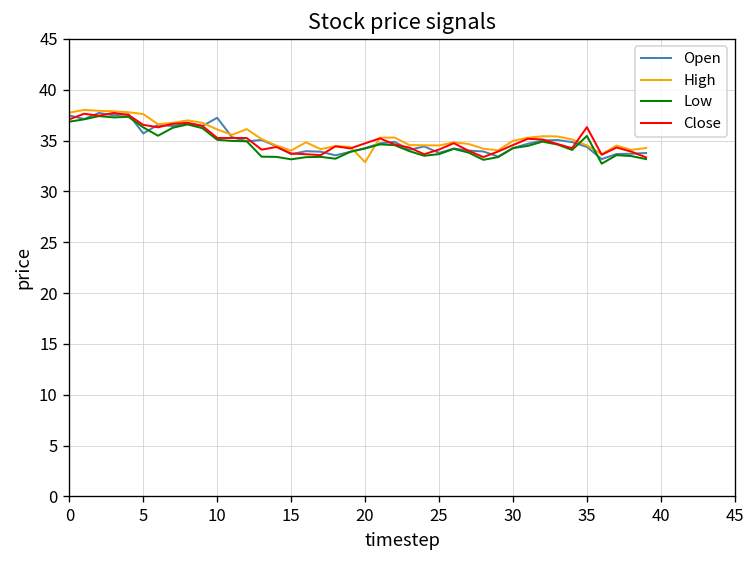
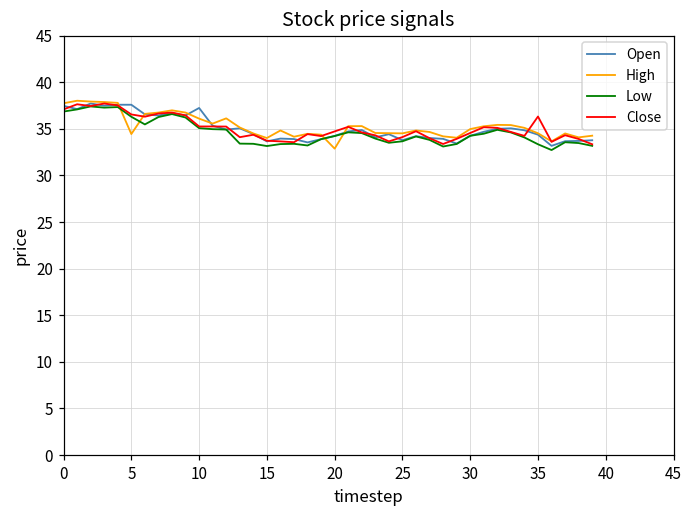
  {
    "Open": {
-     "5": 36,
+     "5": 38,
      "10": 37
    },
    "High": {
-     "5": 38,
+     "5": 34,
      "10": 36,
      "20": 33,
      "25": 35,
      "30": 35
    },
    "Low": {
      "15": 33,
-     "35": 35
+     "35": 33
    },
    "Close": {
      "20": 35,
      "25": 34,
      "35": 36
    }
  }
